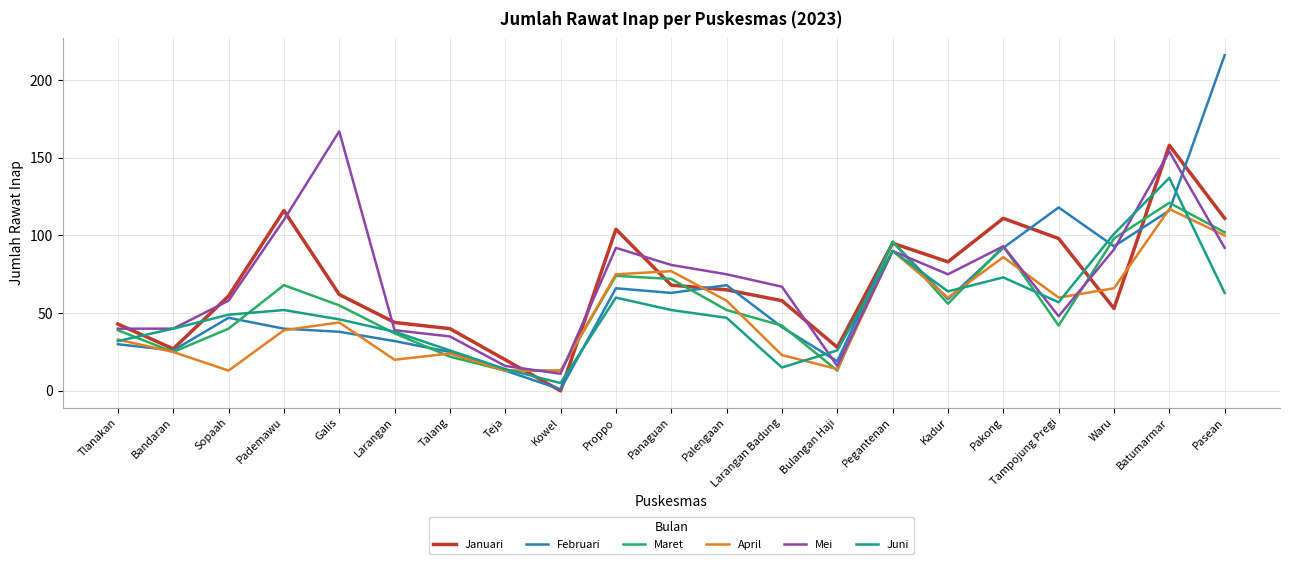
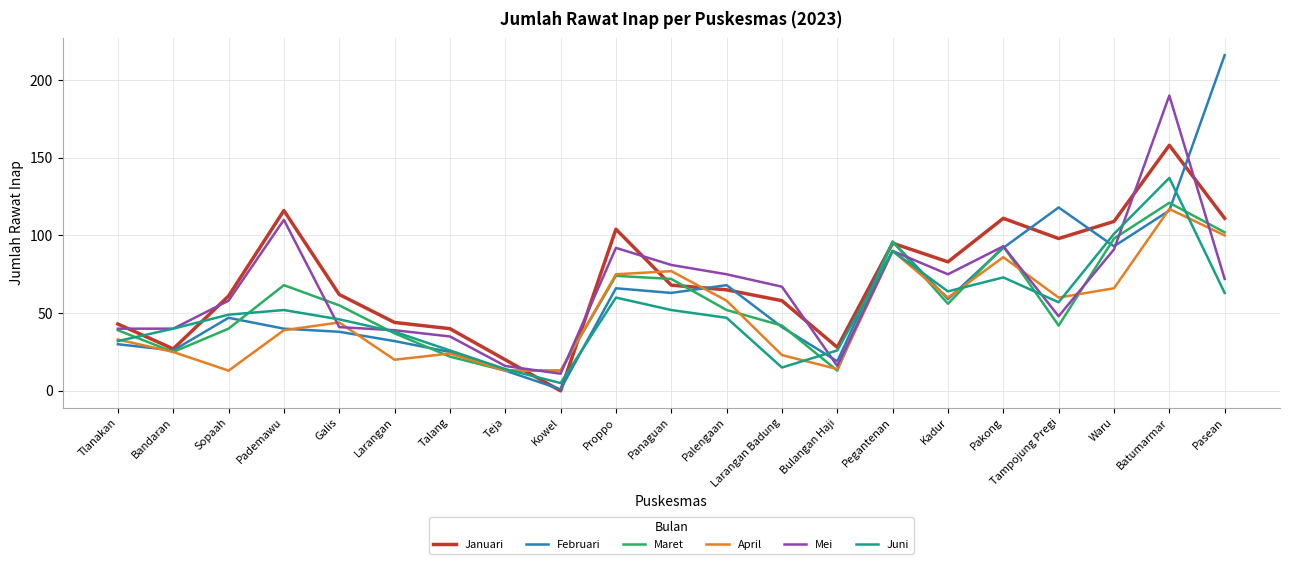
  {
    "Januari": {
      "Tlanakan": 43,
      "Sopaah": 61,
      "Pademawu": 116,
      "Galis": 62,
      "Larangan": 44,
      "Talang": 40,
      "Teja": 20,
      "Proppo": 104,
      "Panaguan": 68,
      "Palengaan": 65,
      "Larangan Badung": 58,
      "Bulangan Haji": 28,
      "Kadur": 83,
      "Pakong": 111,
      "Tampojung Pregi": 98,
-     "Waru": 53,
+     "Waru": 109,
      "Batumarmar": 158,
      "Pasean": 111
    },
    "Februari": {
      "Tlanakan": 30,
      "Sopaah": 47,
      "Galis": 38,
      "Larangan": 32,
      "Proppo": 66,
      "Panaguan": 63,
      "Palengaan": 68,
      "Bulangan Haji": 19,
      "Tampojung Pregi": 118,
      "Waru": 93,
      "Pasean": 216
    },
    "April": {
      "Sopaah": 13,
      "Galis": 44,
      "Larangan": 20,
      "Panaguan": 77,
      "Palengaan": 58,
      "Larangan Badung": 23,
      "Pakong": 86,
      "Tampojung Pregi": 60,
      "Waru": 66,
      "Pasean": 100
    },
    "Mei": {
      "Sopaah": 58,
      "Pademawu": 110,
-     "Galis": 167,
+     "Galis": 41,
      "Talang": 35,
      "Teja": 16,
      "Kowel": 11,
      "Proppo": 92,
      "Panaguan": 81,
      "Palengaan": 75,
      "Larangan Badung": 67,
      "Bulangan Haji": 16,
      "Kadur": 75,
      "Tampojung Pregi": 48,
      "Waru": 91,
-     "Batumarmar": 154,
-     "Pasean": 92
+     "Batumarmar": 190,
+     "Pasean": 72
    }
  }
